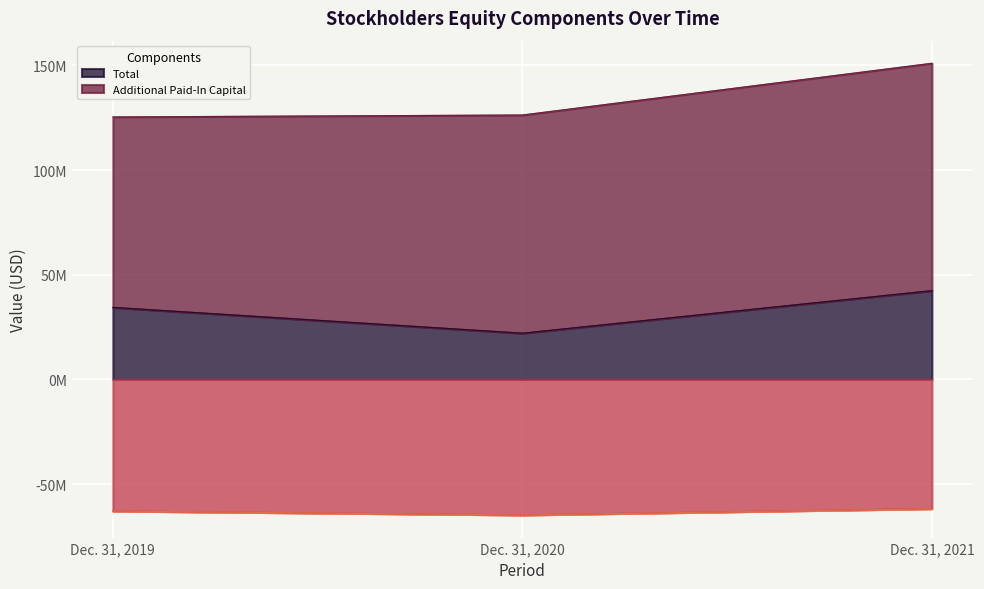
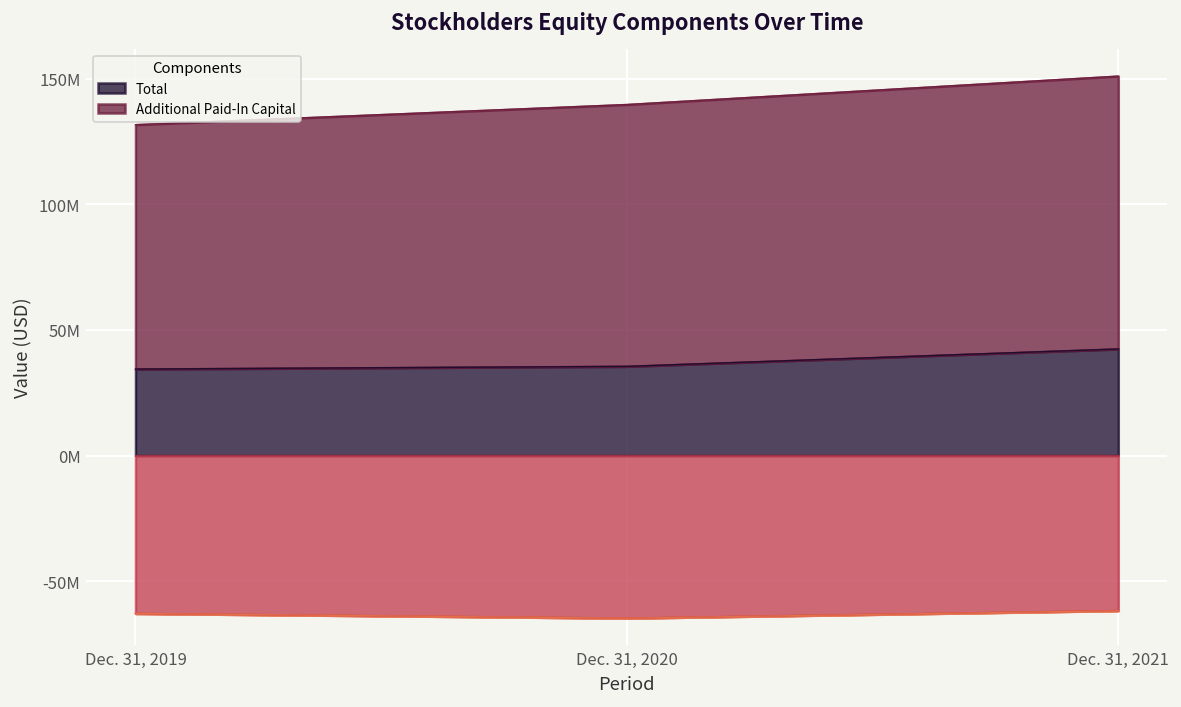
  {
    "Total": {
      "Dec. 31, 2019": 34000000,
-     "Dec. 31, 2020": 22000000,
+     "Dec. 31, 2020": 35000000,
      "Dec. 31, 2021": 42000000
    },
    "Additional Paid-In Capital": {
-     "Dec. 31, 2019": 91000000,
+     "Dec. 31, 2019": 97000000,
      "Dec. 31, 2020": 104000000,
      "Dec. 31, 2021": 109000000
    }
  }
